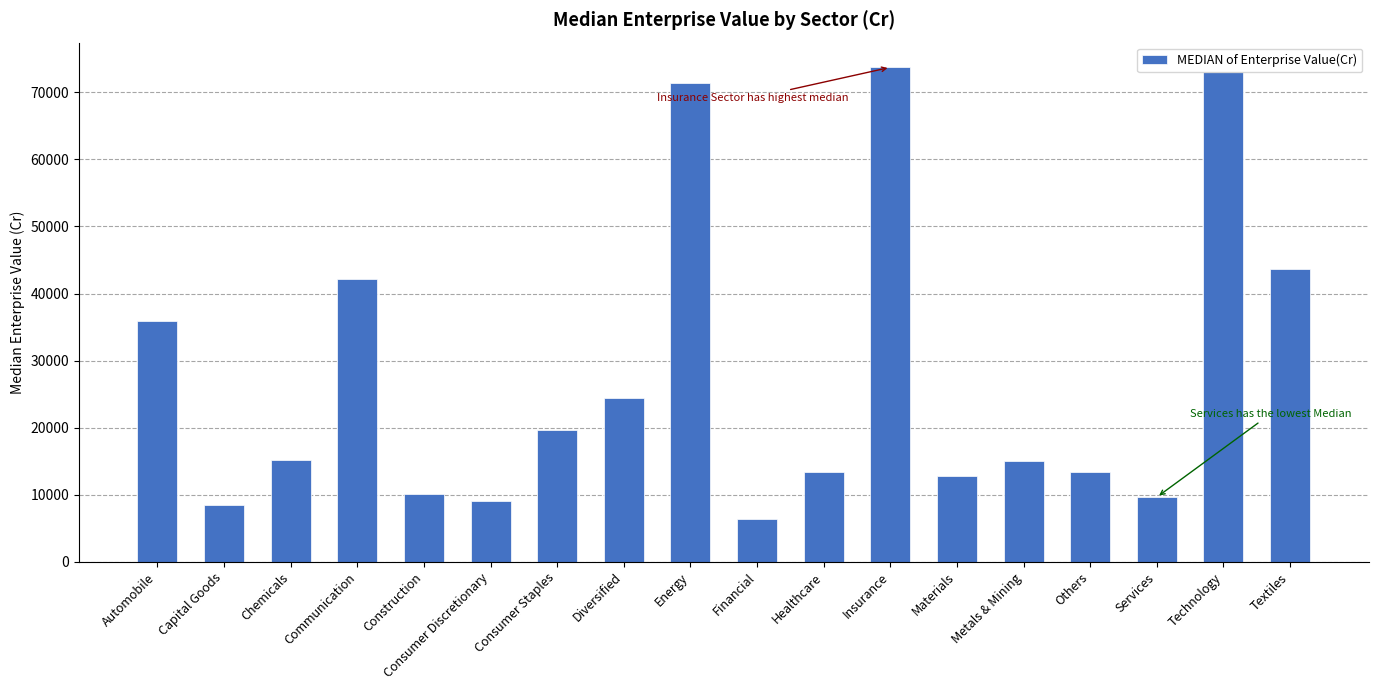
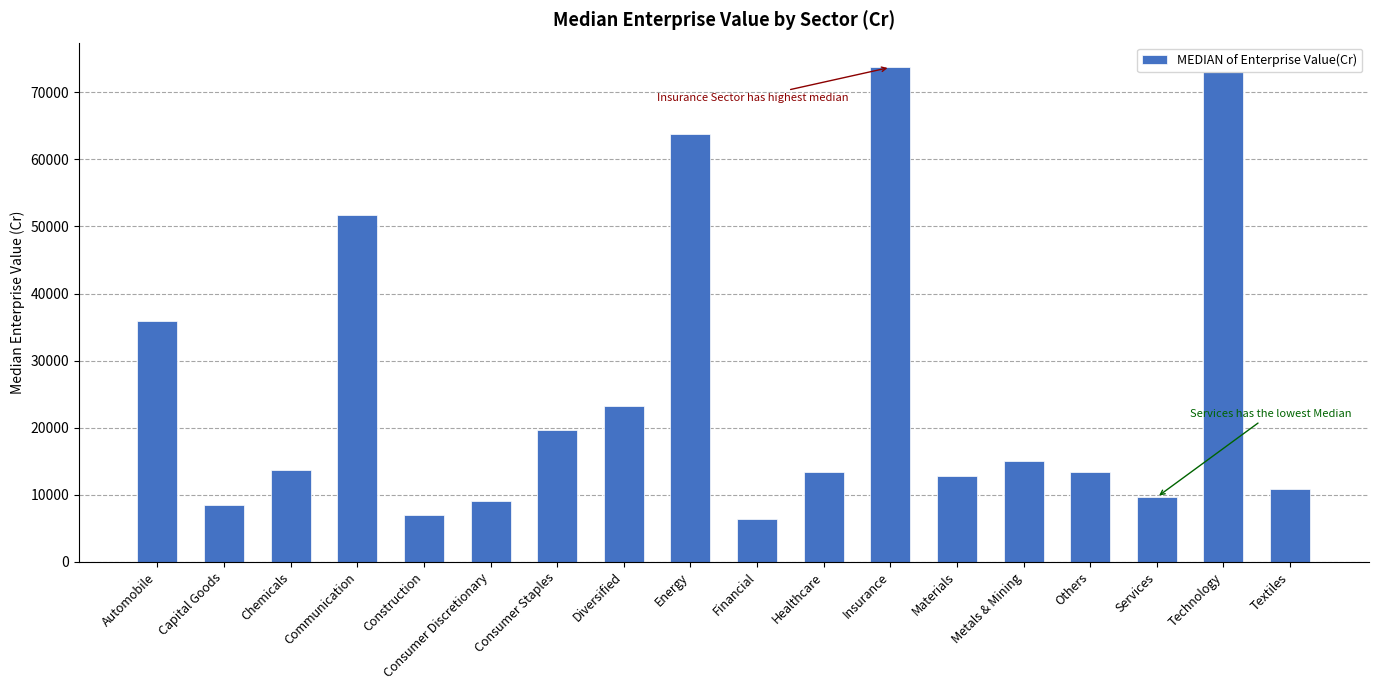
  {
    "Automobile": 36000,
    "Capital Goods": 8000,
-   "Chemicals": 15000,
-   "Communication": 42000,
-   "Construction": 10000,
+   "Chemicals": 14000,
+   "Communication": 52000,
+   "Construction": 7000,
    "Consumer Discretionary": 9000,
    "Consumer Staples": 20000,
-   "Diversified": 24000,
-   "Energy": 71000,
+   "Diversified": 23000,
+   "Energy": 64000,
    "Financial": 6000,
    "Healthcare": 13000,
    "Insurance": 74000,
    "Materials": 13000,
    "Metals & Mining": 15000,
    "Others": 13000,
    "Services": 10000,
-   "Textiles": 44000
+   "Textiles": 11000
  }
